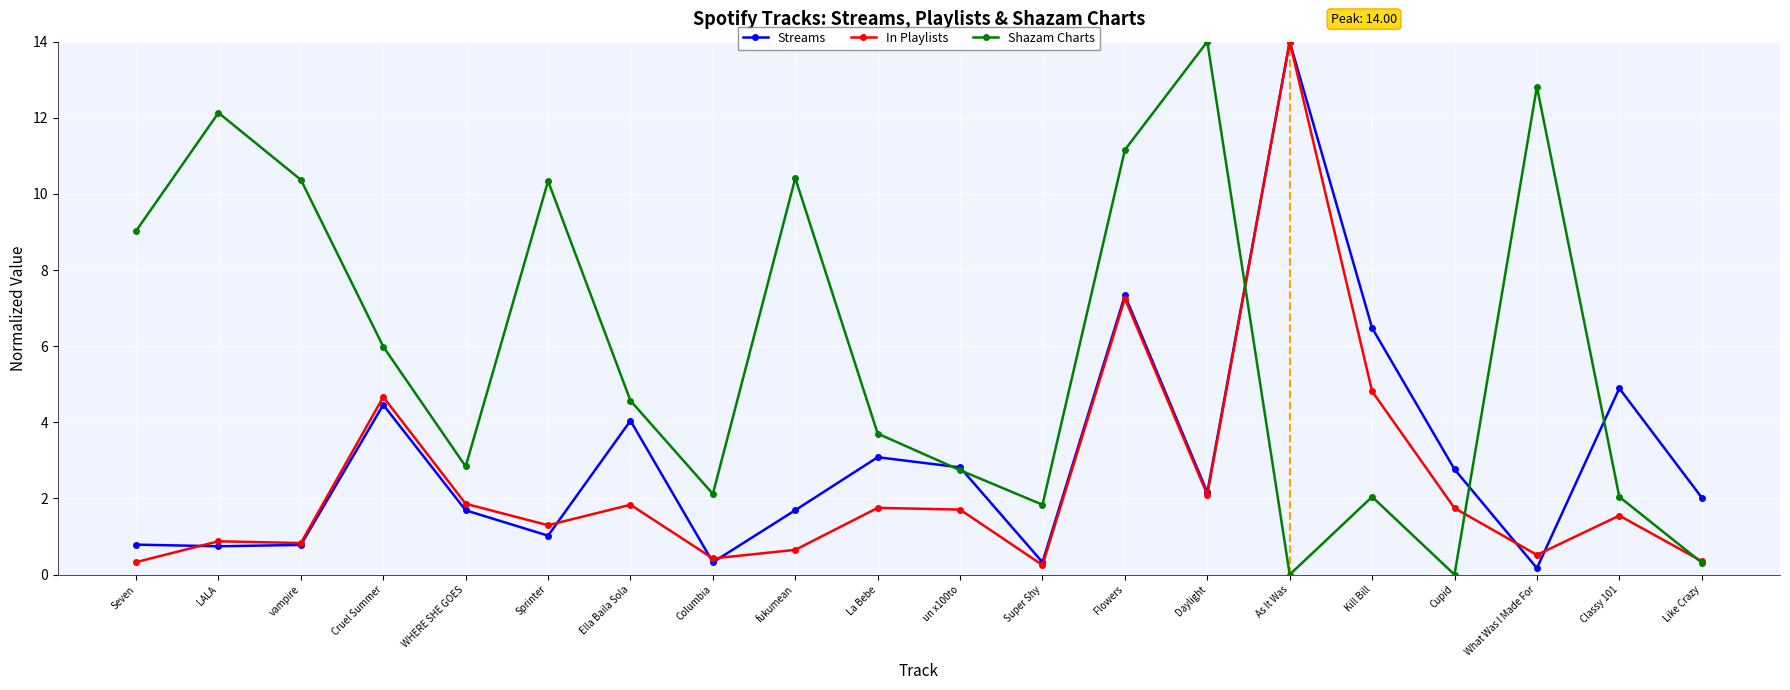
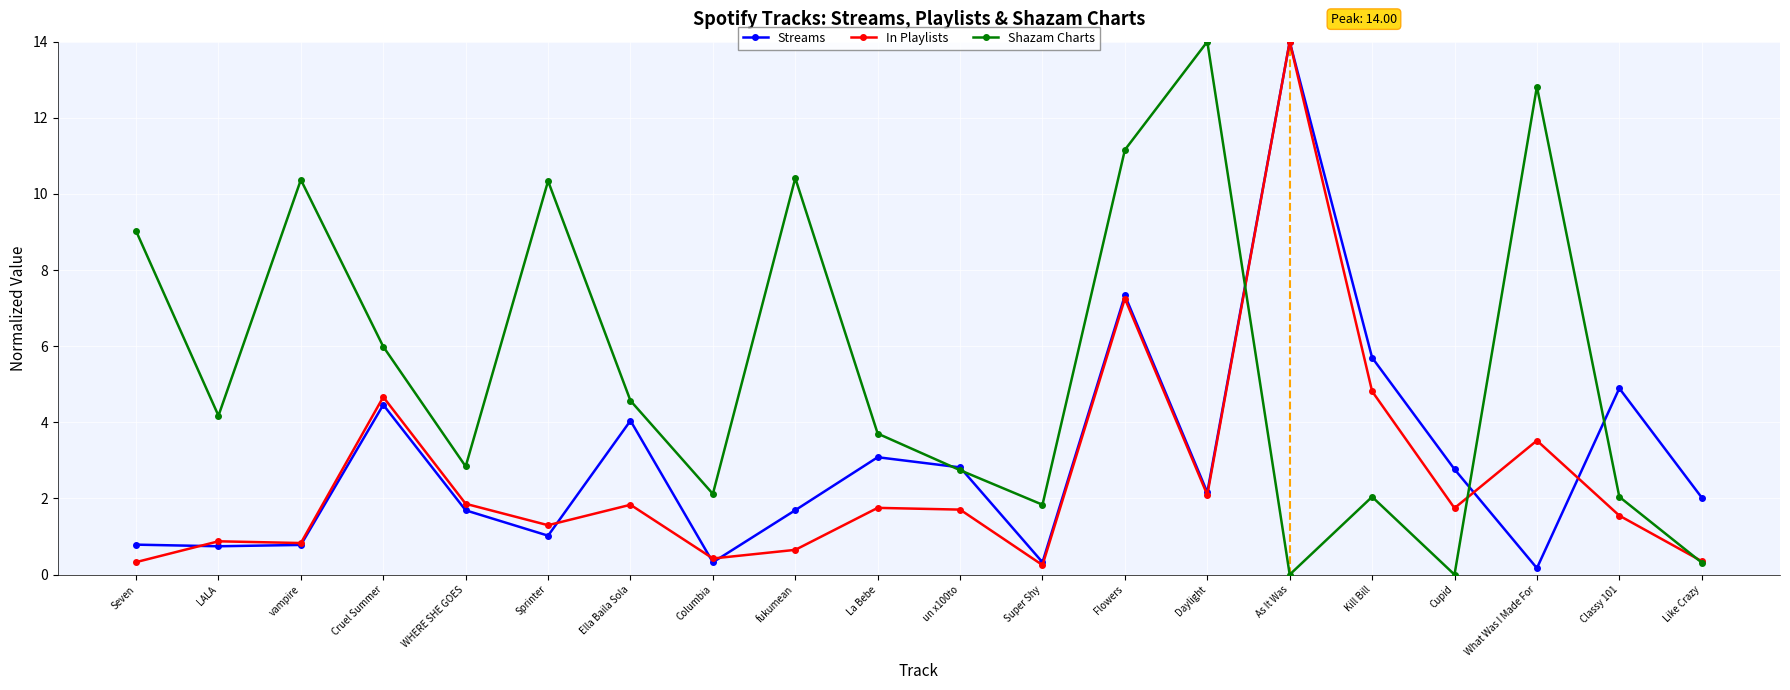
  {
    "Streams": {
      "Seven": 0.8,
      "LALA": 0.7,
      "Cruel Summer": 4.5,
      "WHERE SHE GOES": 1.7,
      "Sprinter": 1.0,
      "Ella Baila Sola": 4.0,
      "Columbia": 0.3,
      "fukumean": 1.7,
      "La Bebe": 3.1,
      "un x100to": 2.8,
      "Super Shy": 0.3,
      "Flowers": 7.3,
-     "Kill Bill": 6.5,
+     "Kill Bill": 5.7,
      "Cupid": 2.8,
      "What Was I Made For": 0.2,
      "Classy 101": 4.9,
      "Like Crazy": 2.0
    },
    "In Playlists": {
      "Seven": 0.3,
      "LALA": 0.9,
      "Cruel Summer": 4.7,
      "WHERE SHE GOES": 1.9,
      "Sprinter": 1.3,
      "Ella Baila Sola": 1.8,
      "Columbia": 0.4,
      "fukumean": 0.7,
      "La Bebe": 1.8,
      "un x100to": 1.7,
      "Super Shy": 0.3,
      "Flowers": 7.3,
      "Kill Bill": 4.8,
      "Cupid": 1.7,
-     "What Was I Made For": 0.5,
+     "What Was I Made For": 3.5,
      "Classy 101": 1.5
    },
    "Shazam Charts": {
      "Seven": 9.0,
-     "LALA": 12.1,
+     "LALA": 4.2,
      "vampire": 10.4,
      "Cruel Summer": 6.0,
      "WHERE SHE GOES": 2.8,
      "Sprinter": 10.3,
      "Ella Baila Sola": 4.6,
      "Columbia": 2.1,
      "fukumean": 10.4,
      "La Bebe": 3.7,
      "un x100to": 2.7,
      "Super Shy": 1.8,
      "Flowers": 11.2,
      "Daylight": 14.0,
      "As It Was": 0.0,
      "Kill Bill": 2.0,
      "Cupid": 0.0,
      "What Was I Made For": 12.8,
      "Classy 101": 2.0
    }
  }
